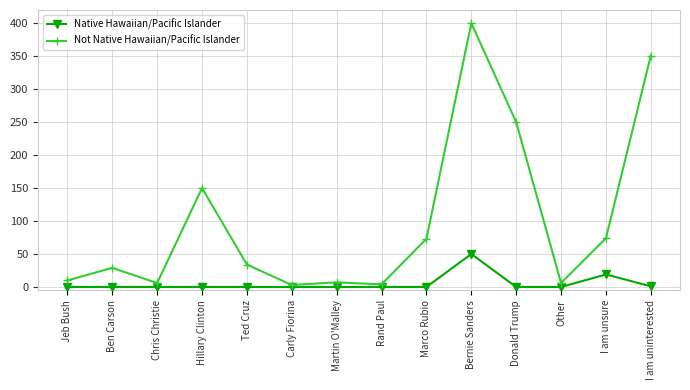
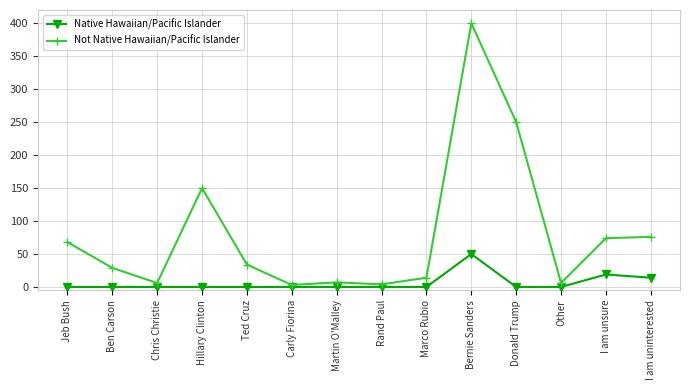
  {
    "Native Hawaiian/Pacific Islander": {
      "Jeb Bush": 0,
      "Ben Carson": 0,
      "Chris Christie": 0,
      "Hillary Clinton": 0,
      "Ted Cruz": 0,
      "Martin O'Malley": 0,
      "Rand Paul": 0,
      "Marco Rubio": 0,
      "Bernie Sanders": 50,
      "Donald Trump": 0,
      "Other": 0,
      "I am unsure": 20,
-     "I am uninterested": 0
+     "I am uninterested": 10
    },
    "Not Native Hawaiian/Pacific Islander": {
-     "Jeb Bush": 10,
+     "Jeb Bush": 70,
      "Ben Carson": 30,
      "Chris Christie": 10,
      "Hillary Clinton": 150,
      "Ted Cruz": 30,
      "Martin O'Malley": 10,
      "Rand Paul": 0,
-     "Marco Rubio": 70,
+     "Marco Rubio": 10,
      "Bernie Sanders": 400,
      "Donald Trump": 250,
      "Other": 10,
      "I am unsure": 70,
-     "I am uninterested": 350
+     "I am uninterested": 80
    }
  }
